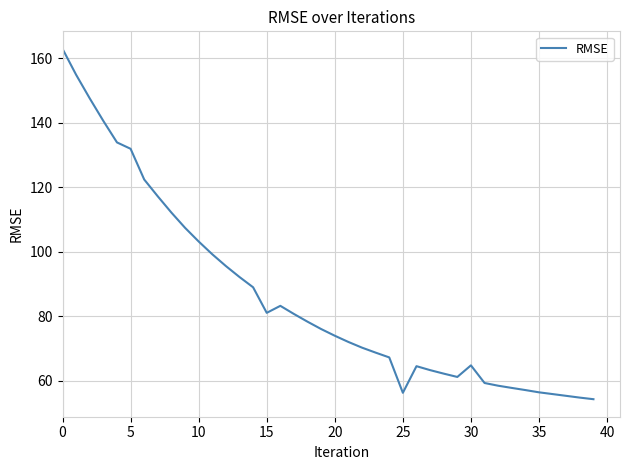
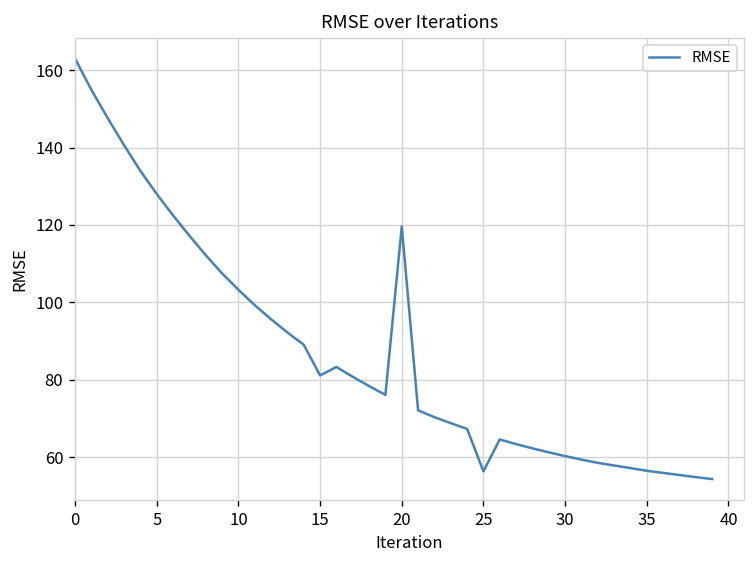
  {
    "0": 163,
-   "5": 132,
+   "5": 128,
    "10": 103,
    "15": 81,
-   "20": 74,
+   "20": 120,
    "25": 56,
-   "30": 65,
+   "30": 60,
    "35": 56
  }
